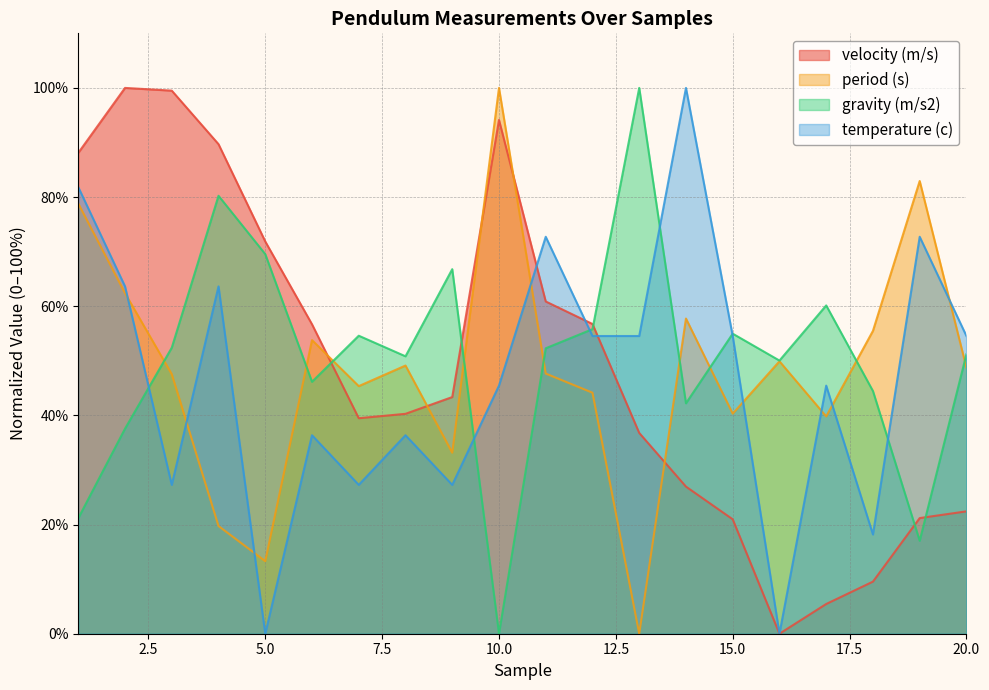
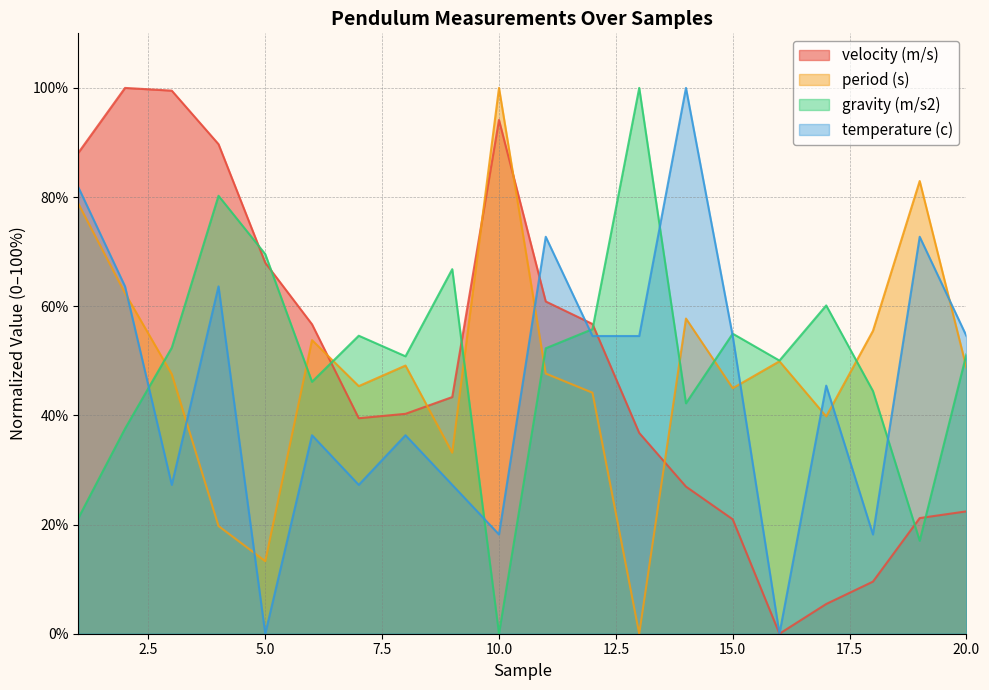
  {
    "velocity (m/s)": {
-     "5.0": "72%",
+     "5.0": "68%",
      "10.0": "94%",
      "15.0": "21%",
      "20.0": "22%"
    },
    "period (s)": {
      "5.0": "13%",
      "10.0": "100%",
-     "15.0": "40%",
+     "15.0": "45%",
      "20.0": "49%"
    },
    "gravity (m/s2)": {
      "5.0": "70%",
      "10.0": "0%",
      "20.0": "51%"
    },
    "temperature (c)": {
      "5.0": "0%",
-     "10.0": "45%",
+     "10.0": "18%",
      "20.0": "55%"
    }
  }
